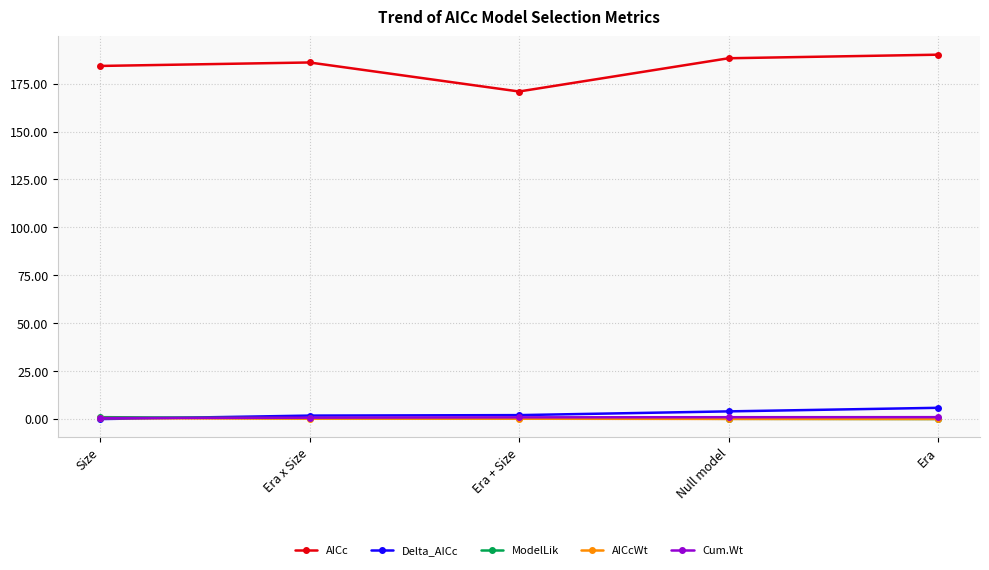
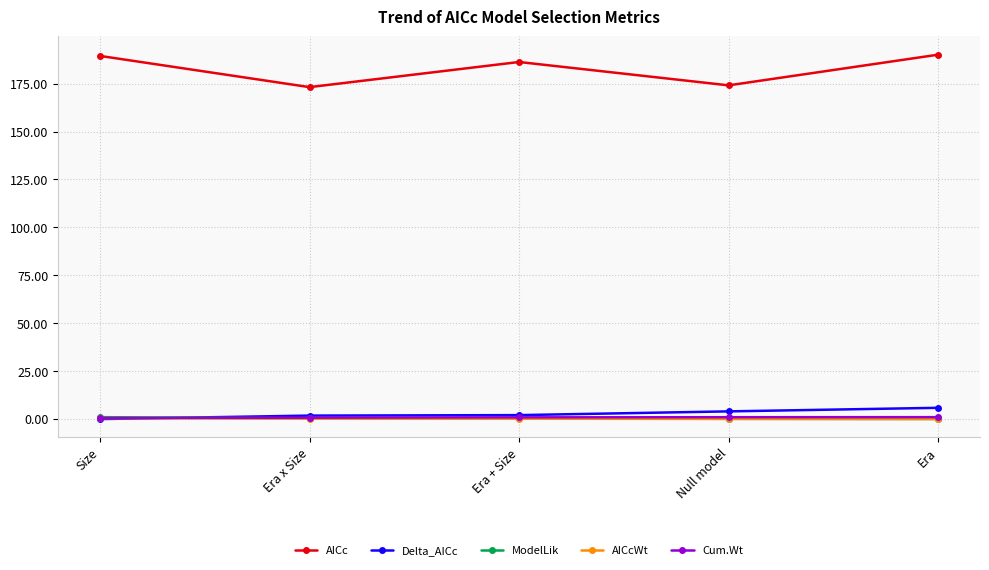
  {
    "AICc": {
-     "Size": 184,
-     "Era x Size": 186,
-     "Era + Size": 171,
-     "Null model": 188,
+     "Size": 189,
+     "Era x Size": 173,
+     "Era + Size": 186,
+     "Null model": 174,
      "Era": 190
    },
    "Delta_AICc": {
      "Null model": 4,
      "Era": 6
    }
  }
